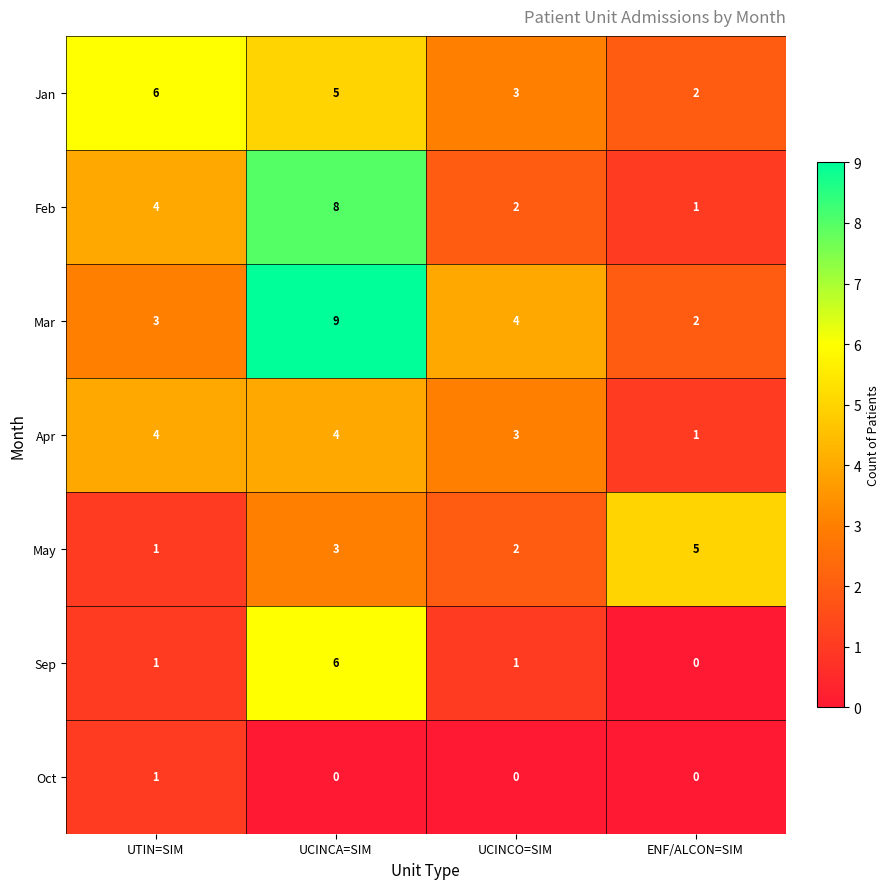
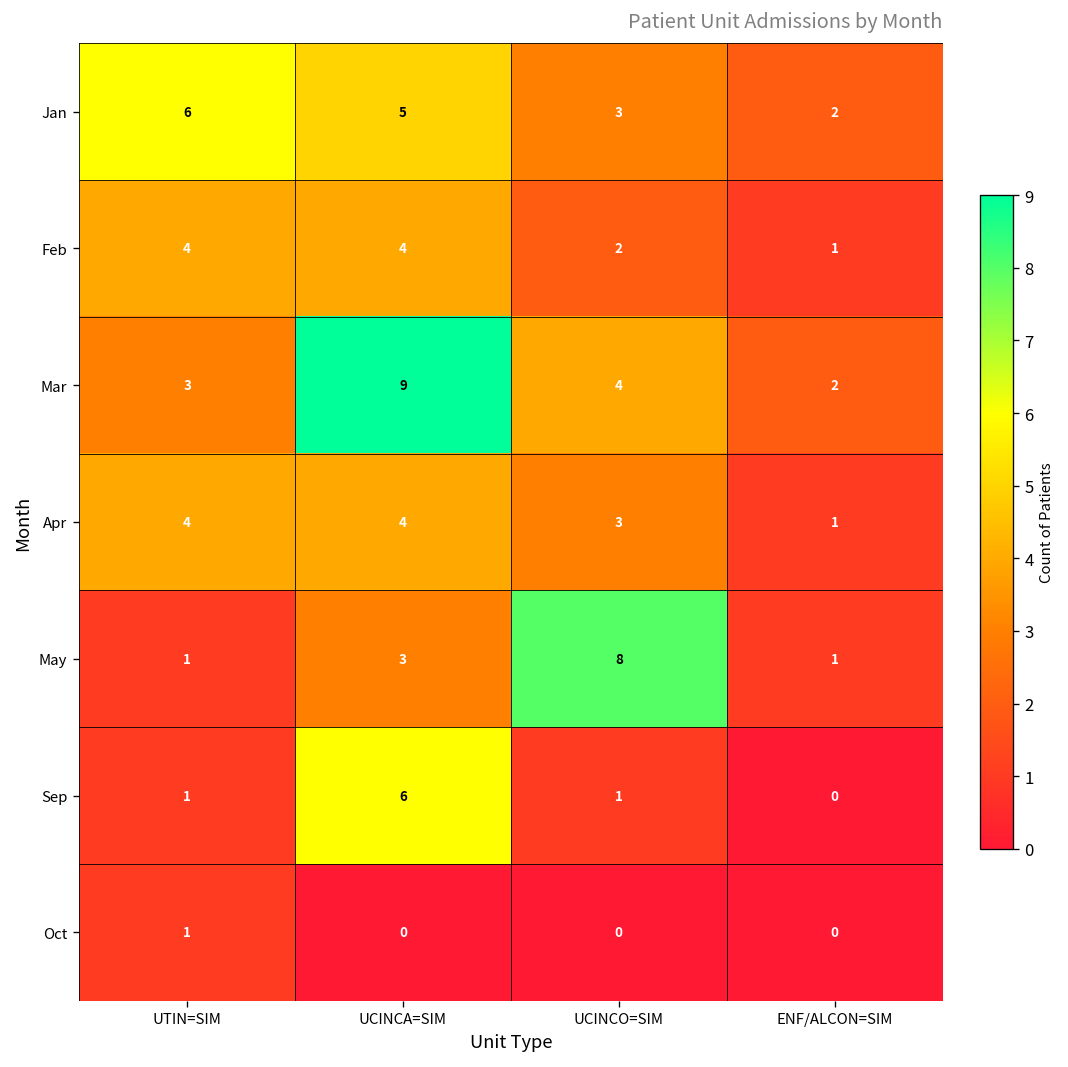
  {
    "Jan": {
      "UTIN=SIM": 6,
      "UCINCA=SIM": 5,
      "UCINCO=SIM": 3,
      "ENF/ALCON=SIM": 2
    },
    "Feb": {
      "UTIN=SIM": 4,
-     "UCINCA=SIM": 8,
+     "UCINCA=SIM": 4,
      "UCINCO=SIM": 2,
      "ENF/ALCON=SIM": 1
    },
    "Mar": {
      "UTIN=SIM": 3,
      "UCINCA=SIM": 9,
      "UCINCO=SIM": 4,
      "ENF/ALCON=SIM": 2
    },
    "Apr": {
      "UTIN=SIM": 4,
      "UCINCA=SIM": 4,
      "UCINCO=SIM": 3,
      "ENF/ALCON=SIM": 1
    },
    "May": {
      "UTIN=SIM": 1,
      "UCINCA=SIM": 3,
-     "UCINCO=SIM": 2,
-     "ENF/ALCON=SIM": 5
+     "UCINCO=SIM": 8,
+     "ENF/ALCON=SIM": 1
    },
    "Sep": {
      "UTIN=SIM": 1,
      "UCINCA=SIM": 6,
      "UCINCO=SIM": 1,
      "ENF/ALCON=SIM": 0
    },
    "Oct": {
      "UTIN=SIM": 1,
      "UCINCA=SIM": 0,
      "UCINCO=SIM": 0,
      "ENF/ALCON=SIM": 0
    }
  }
